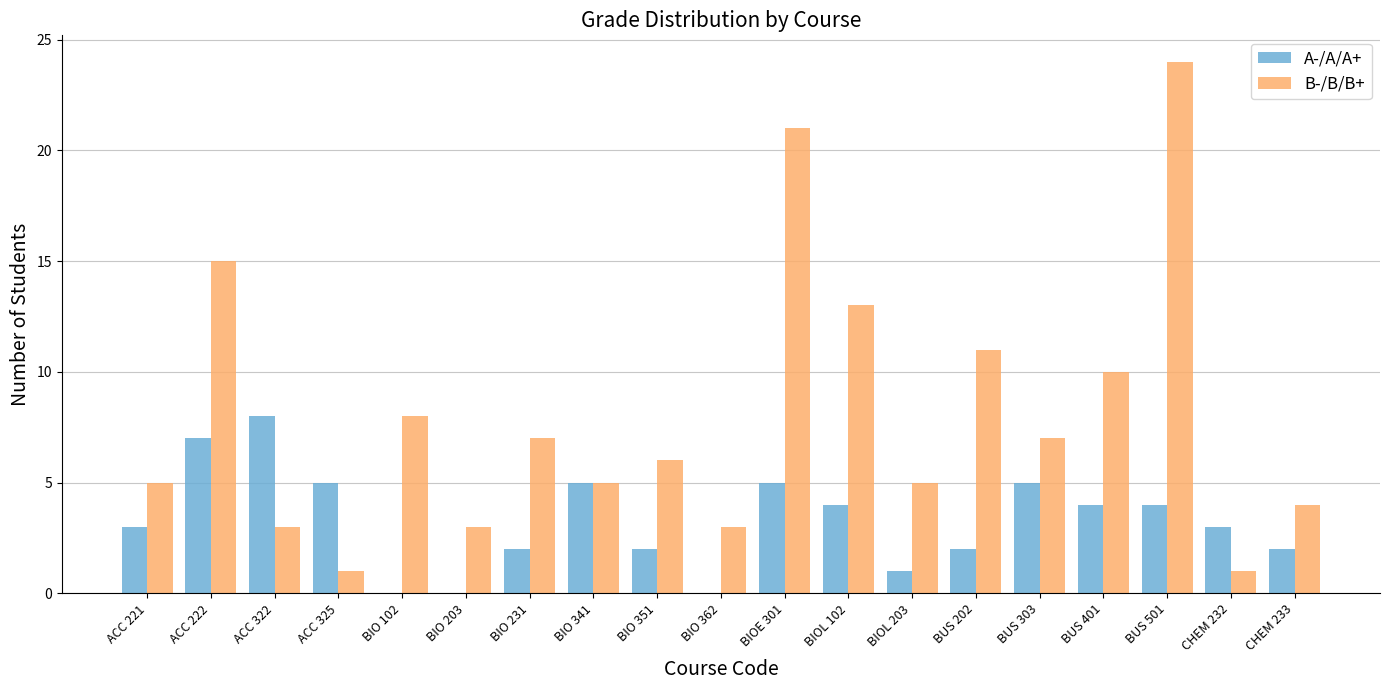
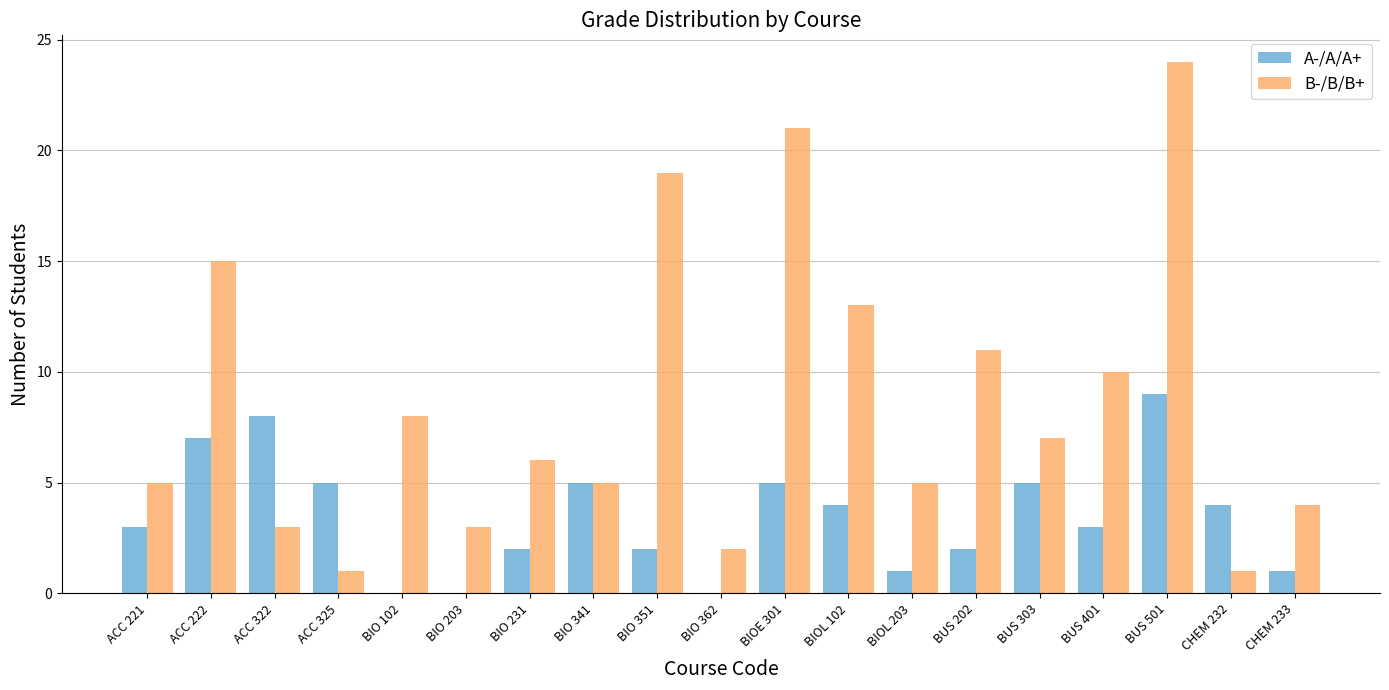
  {
    "A-/A/A+": {
      "ACC 221": 3,
      "ACC 222": 7,
      "ACC 322": 8,
      "ACC 325": 5,
      "BIO 102": 0,
      "BIO 203": 0,
      "BIO 231": 2,
      "BIO 341": 5,
      "BIO 351": 2,
      "BIO 362": 0,
      "BIOE 301": 5,
      "BIOL 102": 4,
      "BIOL 203": 1,
      "BUS 202": 2,
      "BUS 303": 5,
-     "BUS 401": 4,
-     "BUS 501": 4,
-     "CHEM 232": 3,
-     "CHEM 233": 2
+     "BUS 401": 3,
+     "BUS 501": 9,
+     "CHEM 232": 4,
+     "CHEM 233": 1
    },
    "B-/B/B+": {
      "ACC 221": 5,
      "ACC 222": 15,
      "ACC 322": 3,
      "ACC 325": 1,
      "BIO 102": 8,
      "BIO 203": 3,
-     "BIO 231": 7,
+     "BIO 231": 6,
      "BIO 341": 5,
-     "BIO 351": 6,
-     "BIO 362": 3,
+     "BIO 351": 19,
+     "BIO 362": 2,
      "BIOE 301": 21,
      "BIOL 102": 13,
      "BIOL 203": 5,
      "BUS 202": 11,
      "BUS 303": 7,
      "BUS 401": 10,
      "BUS 501": 24,
      "CHEM 232": 1,
      "CHEM 233": 4
    }
  }
